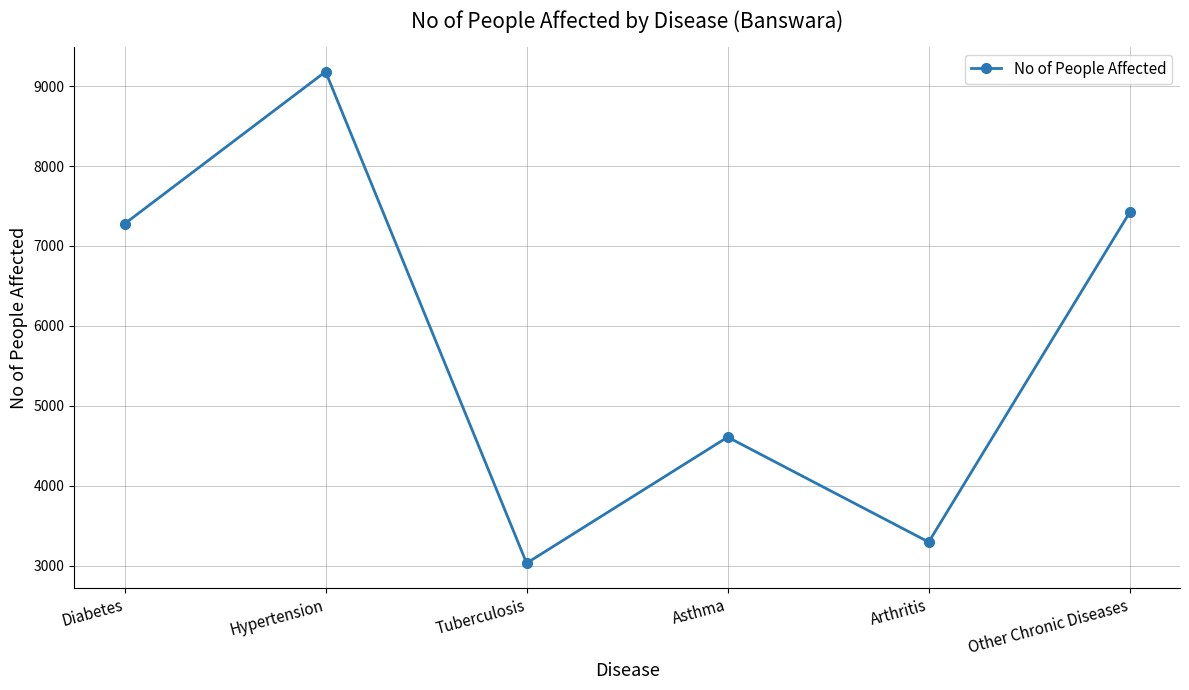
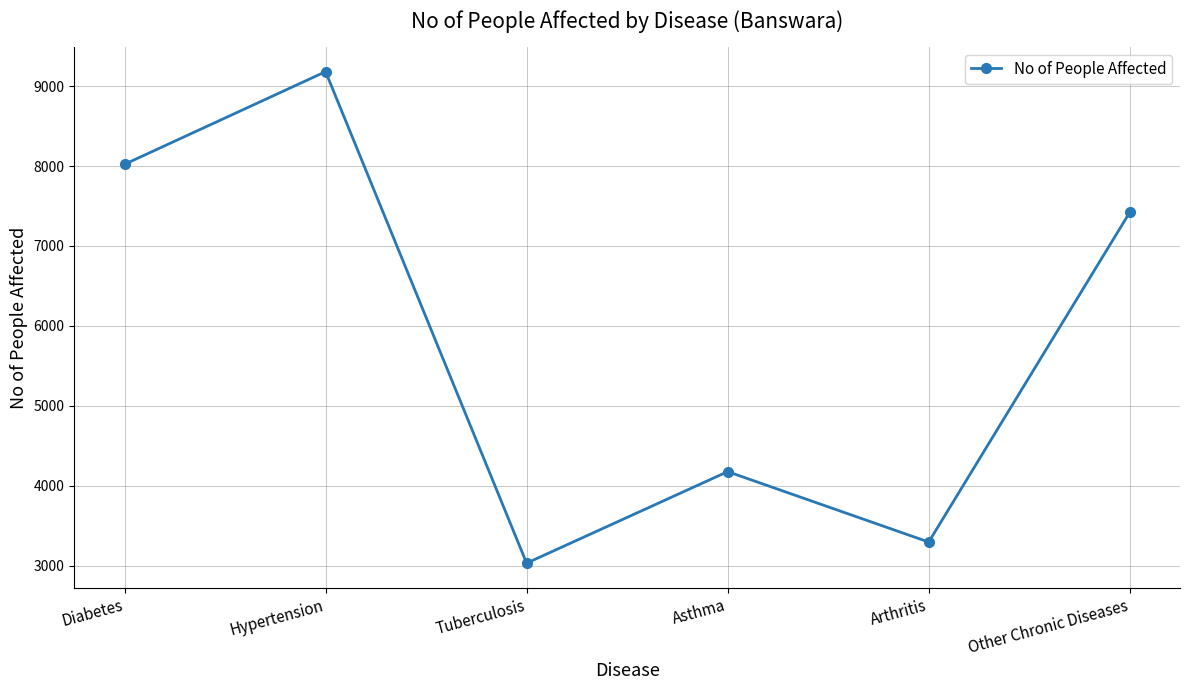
  {
-   "Diabetes": 7300,
+   "Diabetes": 8000,
    "Hypertension": 9200,
    "Tuberculosis": 3000,
-   "Asthma": 4600,
+   "Asthma": 4200,
    "Arthritis": 3300,
    "Other Chronic Diseases": 7400
  }
